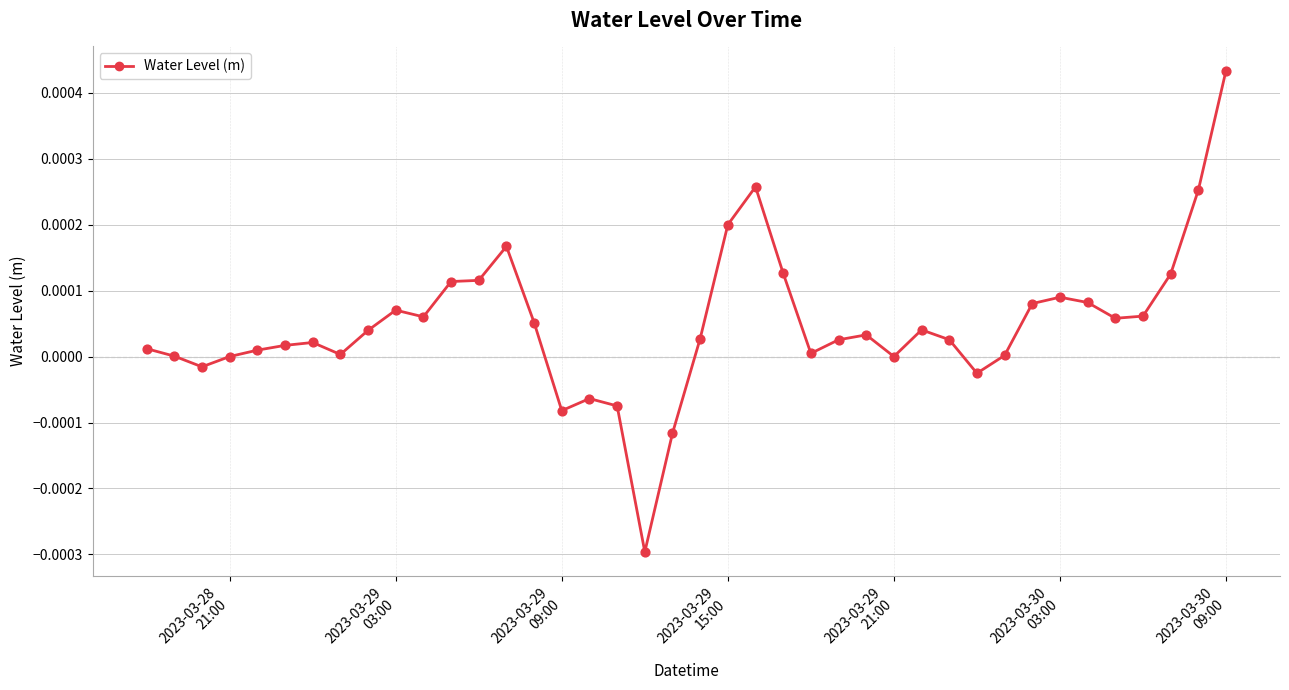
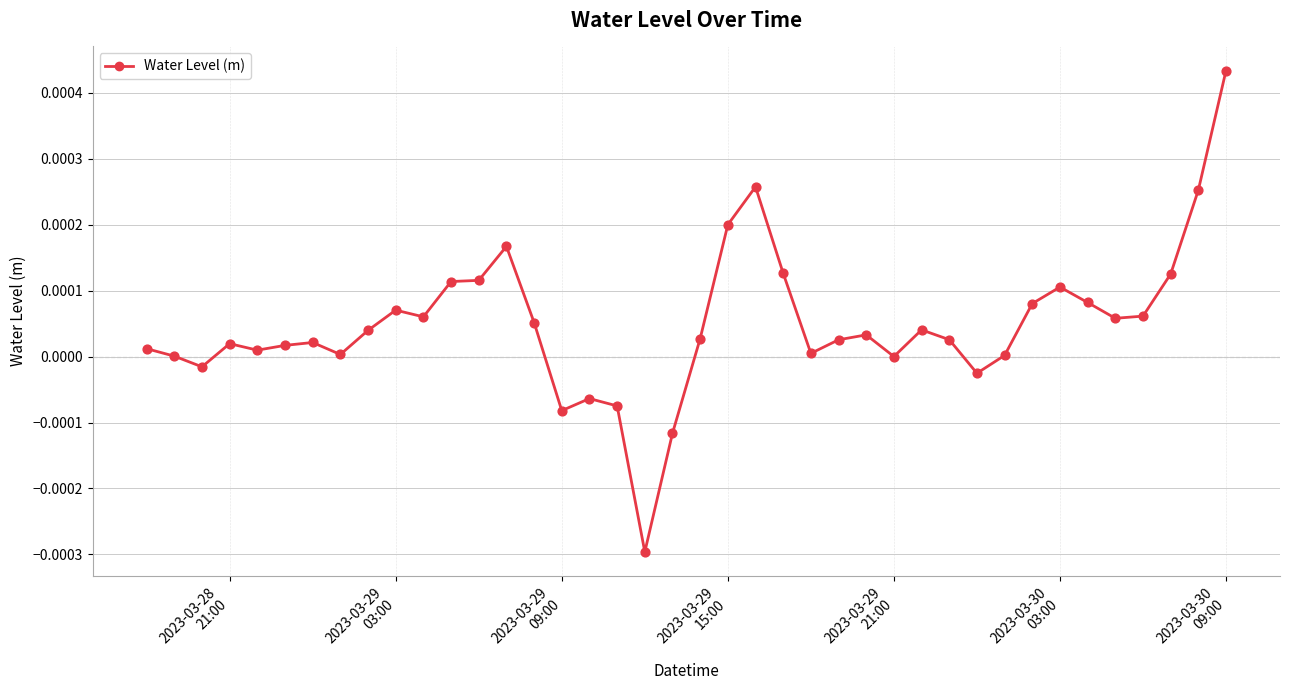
  {
-   "2023-03-28 21:00": 0.00000,
+   "2023-03-28 21:00": 0.00002,
    "2023-03-29 03:00": 0.00007,
    "2023-03-29 09:00": -0.00008,
    "2023-03-29 15:00": 0.00020,
    "2023-03-29 21:00": 0.00000,
-   "2023-03-30 03:00": 0.00009,
+   "2023-03-30 03:00": 0.00011,
    "2023-03-30 09:00": 0.00043
  }
